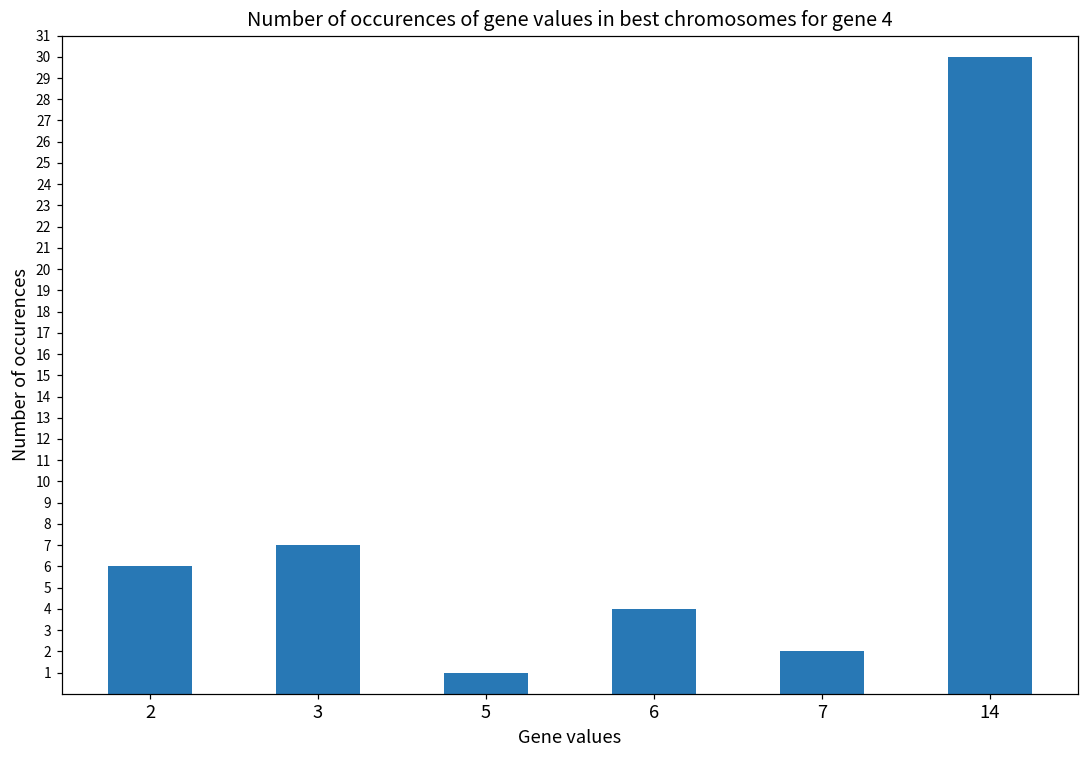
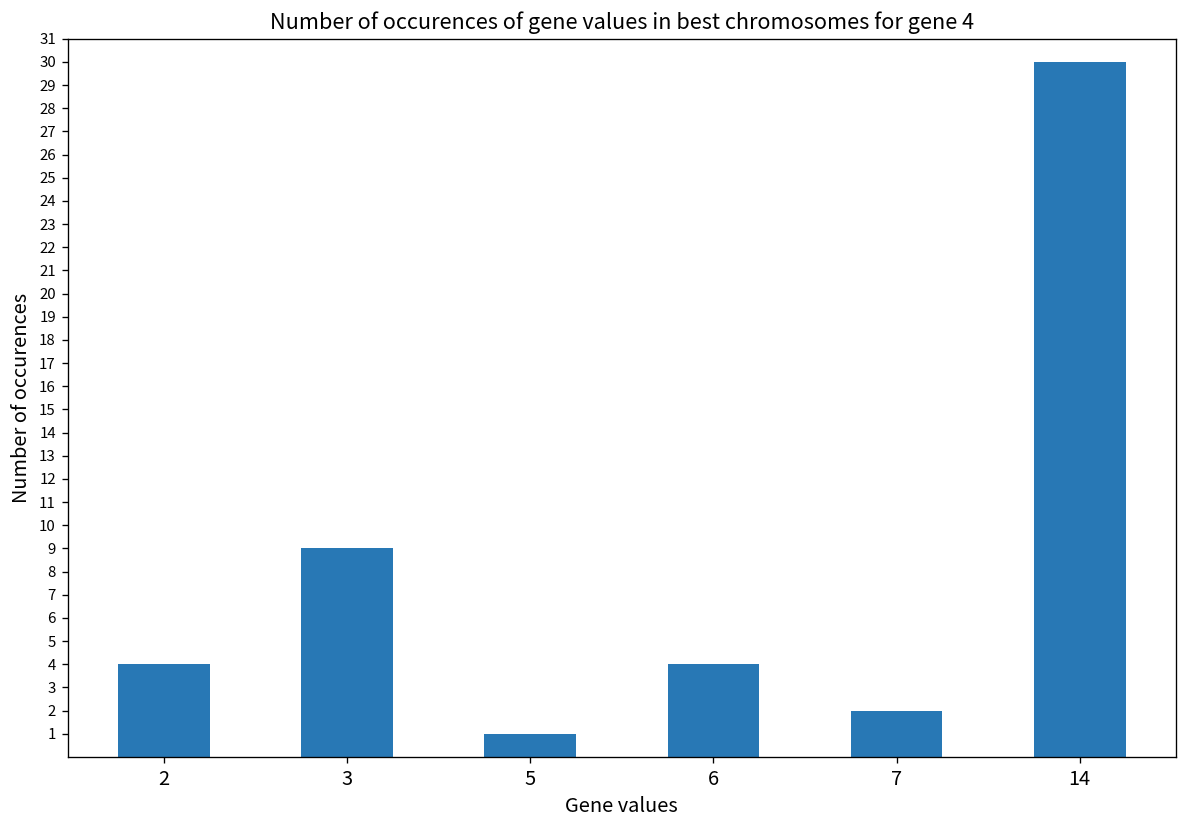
  {
-   "2": 6,
-   "3": 7,
+   "2": 4,
+   "3": 9,
    "5": 1,
    "6": 4,
    "7": 2,
    "14": 30
  }
